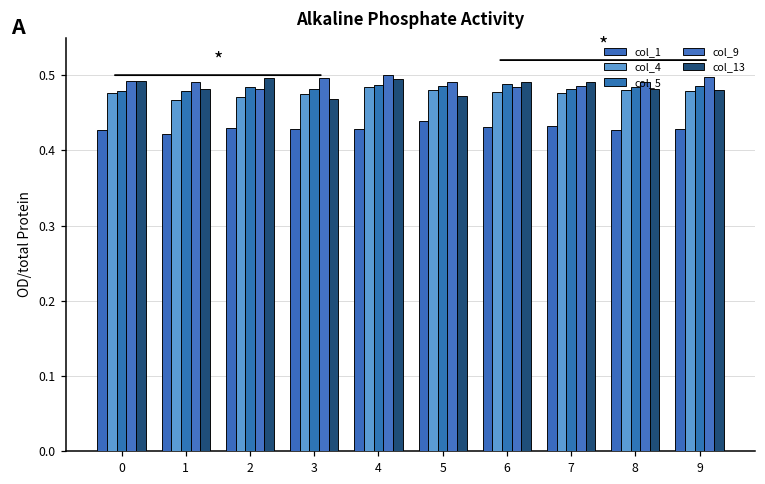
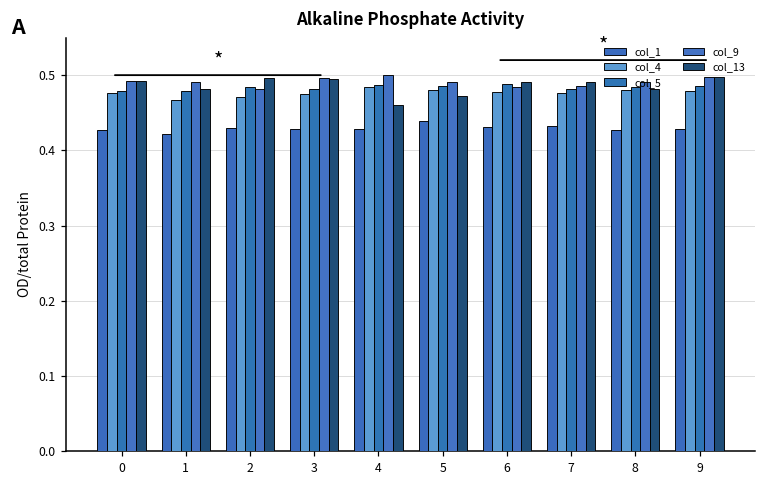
  {
    "col_13": {
      "0": 0.49,
      "1": 0.48,
      "2": 0.50,
-     "3": 0.47,
-     "4": 0.50,
+     "3": 0.49,
+     "4": 0.46,
      "5": 0.47,
      "6": 0.49,
      "7": 0.49,
      "8": 0.48,
-     "9": 0.48
+     "9": 0.50
    }
  }
